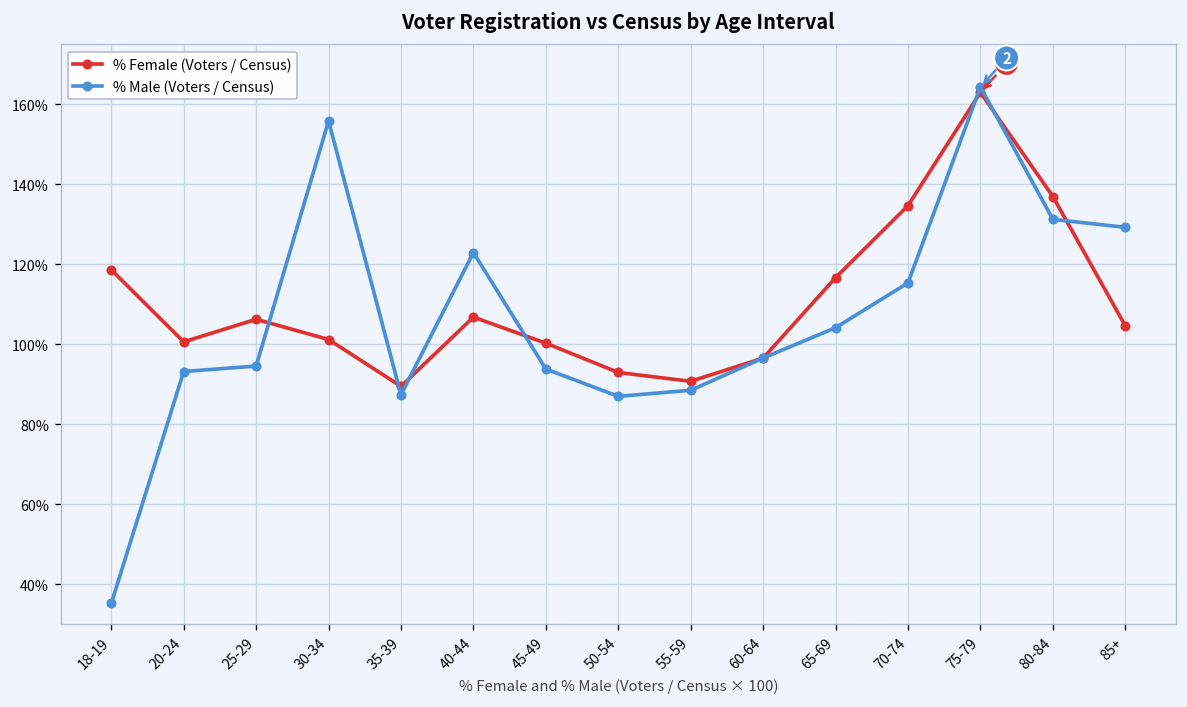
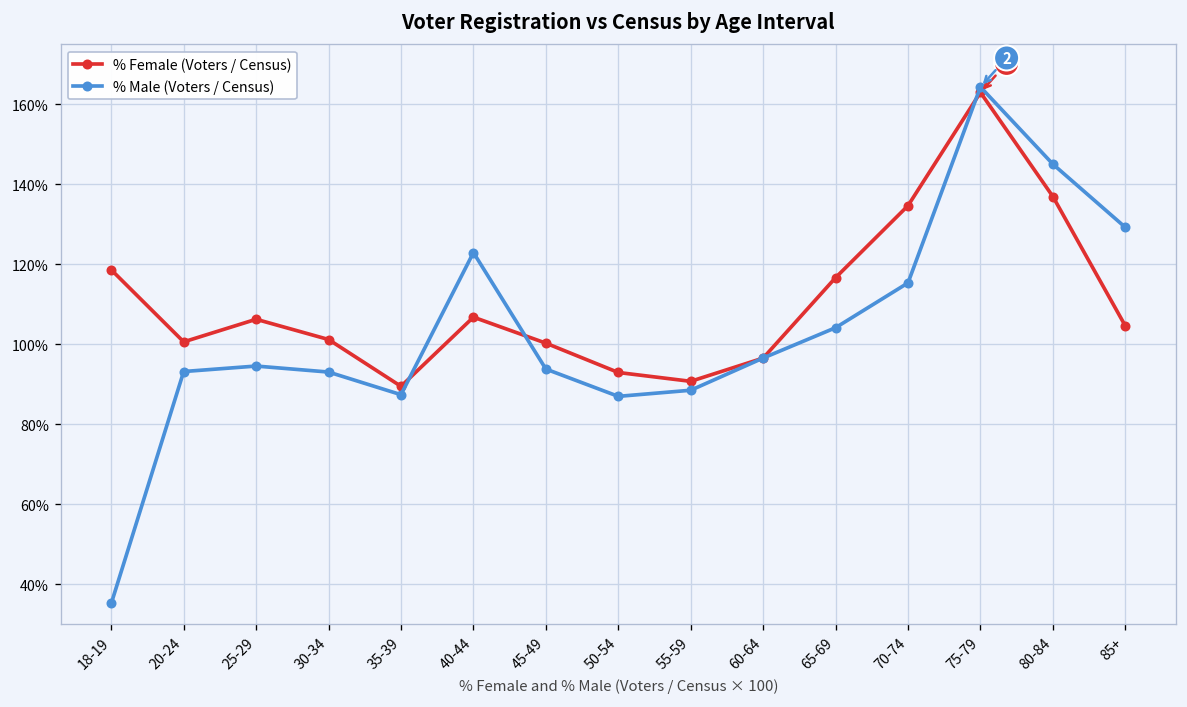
  {
    "% Female (Voters / Census)": {
      "18-19": "119%",
      "20-24": "101%",
      "25-29": "106%",
      "30-34": "101%",
      "35-39": "89%",
      "40-44": "107%",
      "45-49": "100%",
      "50-54": "93%",
      "55-59": "91%",
      "65-69": "117%",
      "70-74": "135%",
      "75-79": "163%",
      "80-84": "137%",
      "85+": "105%"
    },
    "% Male (Voters / Census)": {
      "18-19": "35%",
      "20-24": "93%",
      "25-29": "95%",
-     "30-34": "156%",
+     "30-34": "93%",
      "35-39": "87%",
      "40-44": "123%",
      "45-49": "94%",
      "50-54": "87%",
      "55-59": "89%",
      "65-69": "104%",
      "70-74": "115%",
-     "80-84": "131%",
+     "80-84": "145%",
      "85+": "129%"
    }
  }
